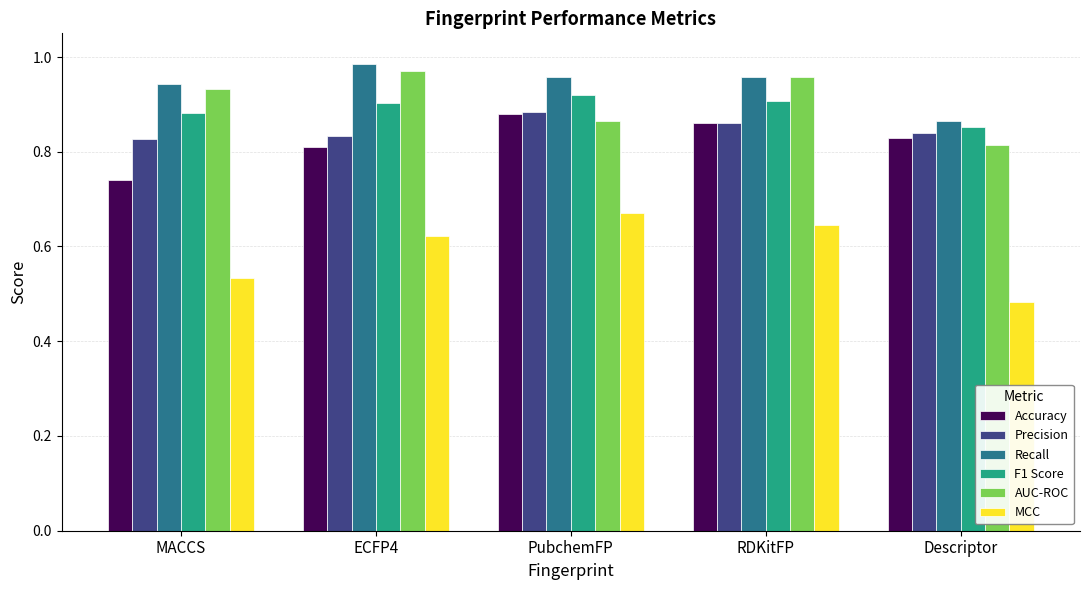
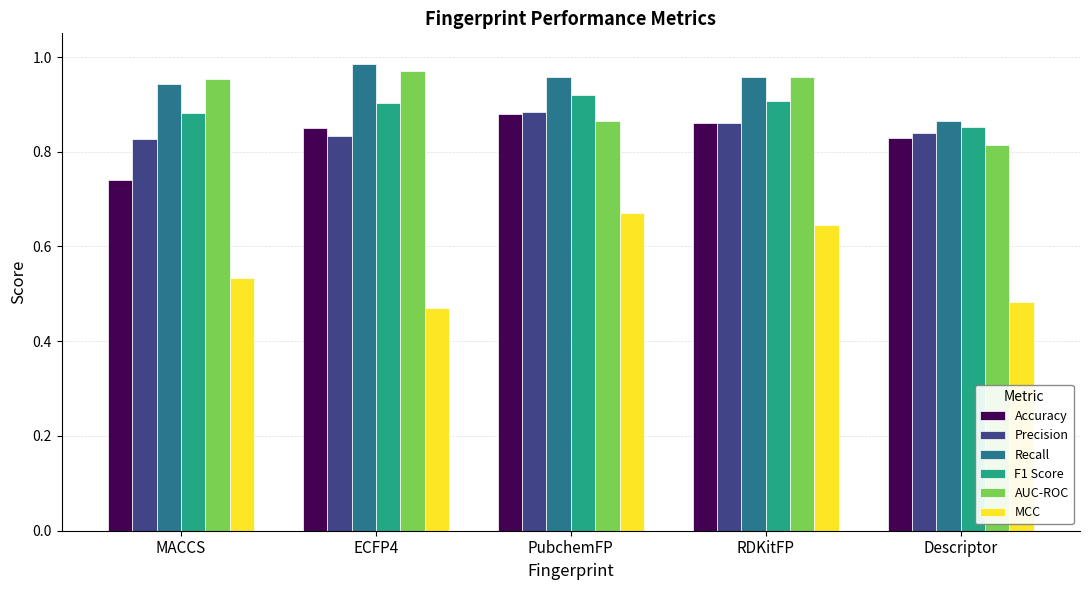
  {
    "Accuracy": {
      "MACCS": 0.74,
-     "ECFP4": 0.81,
+     "ECFP4": 0.85,
      "PubchemFP": 0.88,
      "RDKitFP": 0.86,
      "Descriptor": 0.83
    },
    "AUC-ROC": {
-     "MACCS": 0.93,
+     "MACCS": 0.95,
      "ECFP4": 0.97,
      "PubchemFP": 0.86,
      "RDKitFP": 0.96,
      "Descriptor": 0.82
    },
    "MCC": {
      "MACCS": 0.53,
-     "ECFP4": 0.62,
+     "ECFP4": 0.47,
      "PubchemFP": 0.67,
      "RDKitFP": 0.64,
      "Descriptor": 0.48
    }
  }
